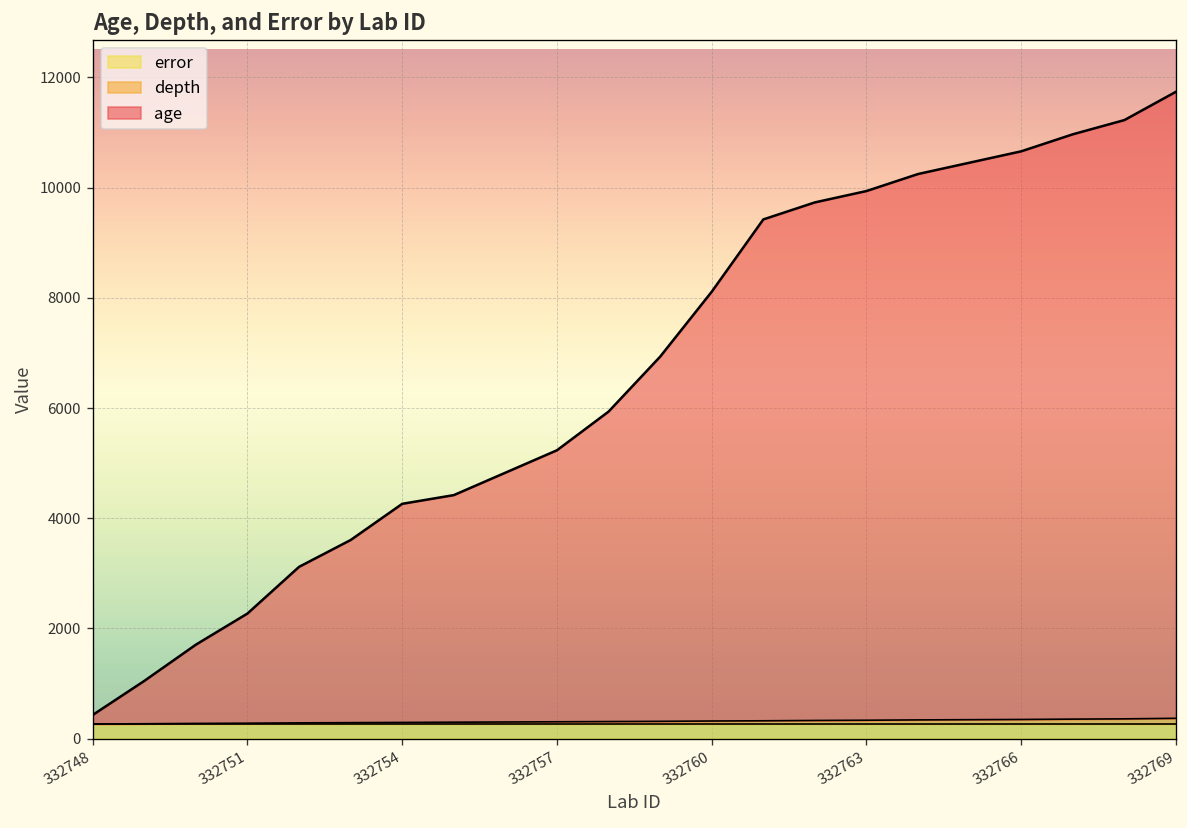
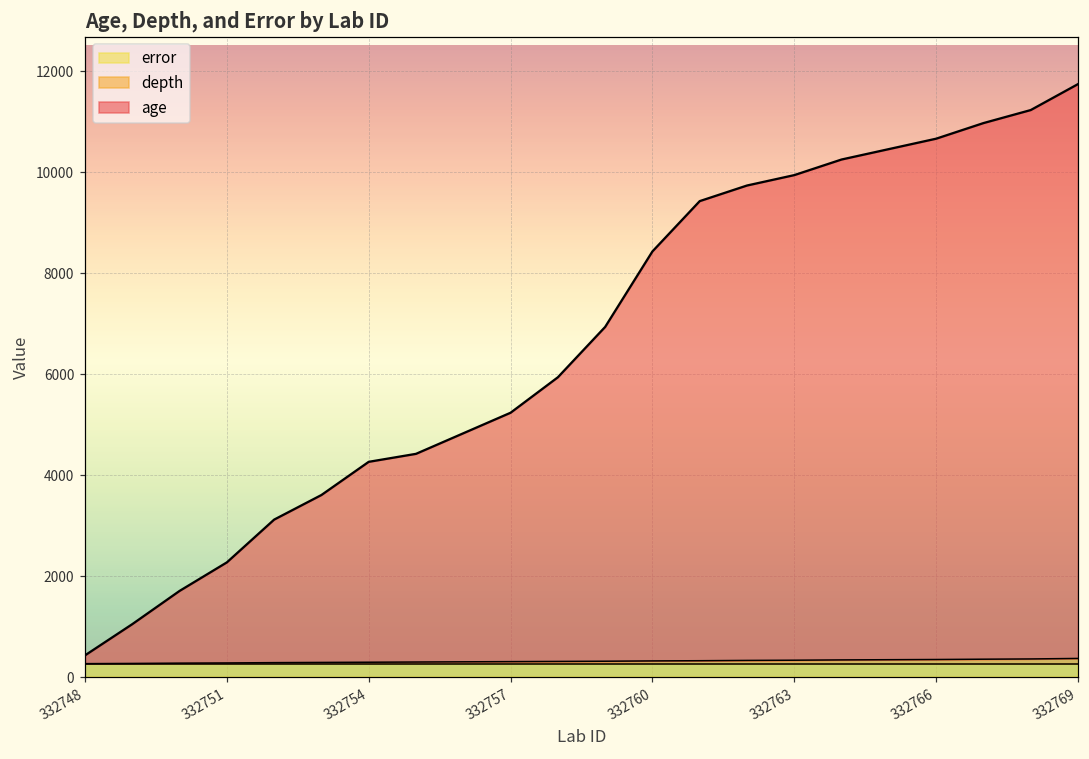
  {
    "age": {
      "332748": 200,
      "332751": 2000,
      "332754": 4000,
      "332757": 4900,
-     "332760": 7800,
+     "332760": 8100,
      "332763": 9600,
      "332766": 10300,
      "332769": 11400
    }
  }
